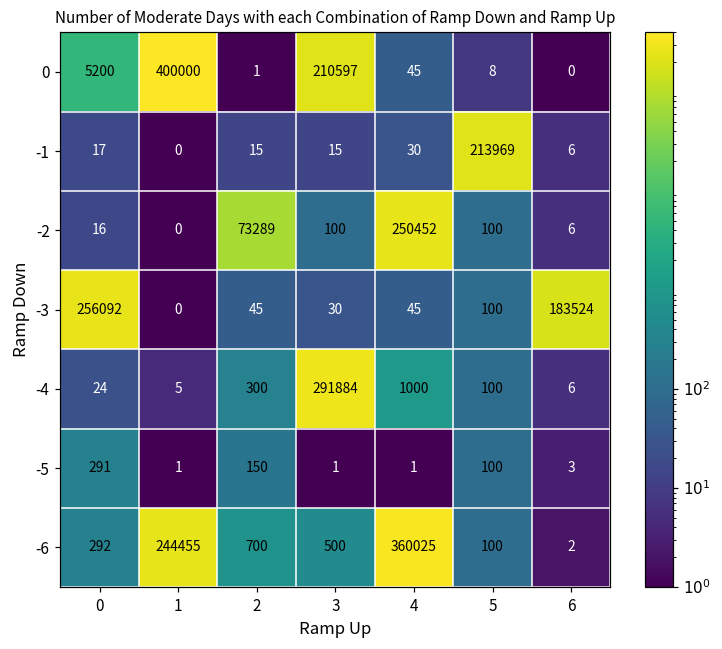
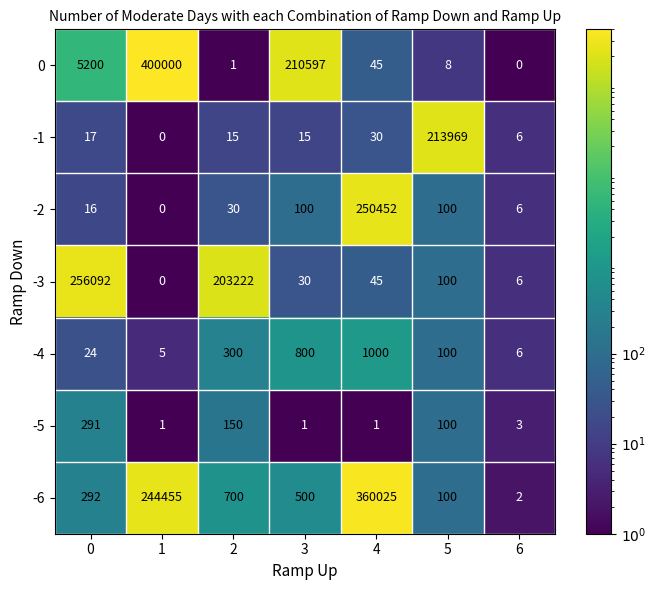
  {
    "0": {
      "0": 5200,
      "1": 400000,
      "2": 1,
      "3": 210597,
      "4": 45,
      "5": 8,
      "6": 0
    },
    "-1": {
      "0": 17,
      "1": 0,
      "2": 15,
      "3": 15,
      "4": 30,
      "5": 213969,
      "6": 6
    },
    "-2": {
      "0": 16,
      "1": 0,
-     "2": 73289,
+     "2": 30,
      "3": 100,
      "4": 250452,
      "5": 100,
      "6": 6
    },
    "-3": {
      "0": 256092,
      "1": 0,
-     "2": 45,
+     "2": 203222,
      "3": 30,
      "4": 45,
      "5": 100,
-     "6": 183524
+     "6": 6
    },
    "-4": {
      "0": 24,
      "1": 5,
      "2": 300,
-     "3": 291884,
+     "3": 800,
      "4": 1000,
      "5": 100,
      "6": 6
    },
    "-5": {
      "0": 291,
      "1": 1,
      "2": 150,
      "3": 1,
      "4": 1,
      "5": 100,
      "6": 3
    },
    "-6": {
      "0": 292,
      "1": 244455,
      "2": 700,
      "3": 500,
      "4": 360025,
      "5": 100,
      "6": 2
    }
  }
